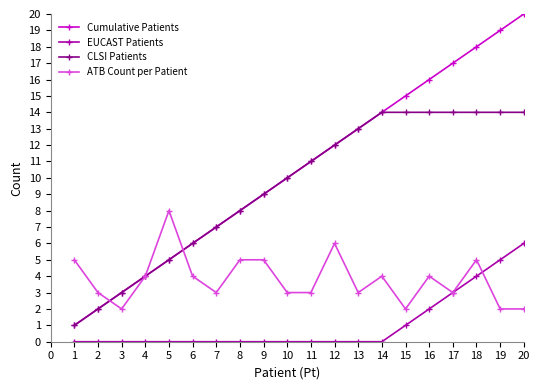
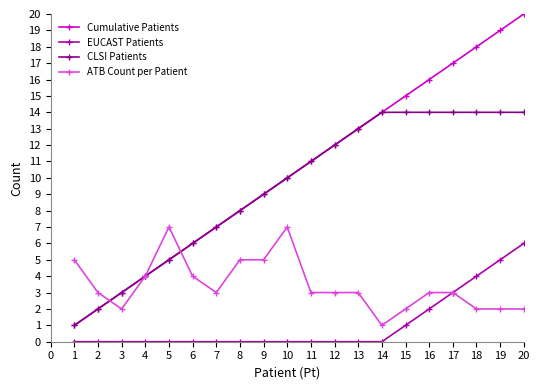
  {
    "ATB Count per Patient": {
      "1": 5,
      "2": 3,
      "3": 2,
-     "5": 8,
+     "5": 7,
      "6": 4,
      "7": 3,
      "8": 5,
      "9": 5,
-     "10": 3,
+     "10": 7,
      "11": 3,
-     "12": 6,
+     "12": 3,
      "13": 3,
-     "14": 4,
+     "14": 1,
      "15": 2,
-     "16": 4,
-     "18": 5,
+     "16": 3,
+     "18": 2,
      "19": 2,
      "20": 2
    }
  }
